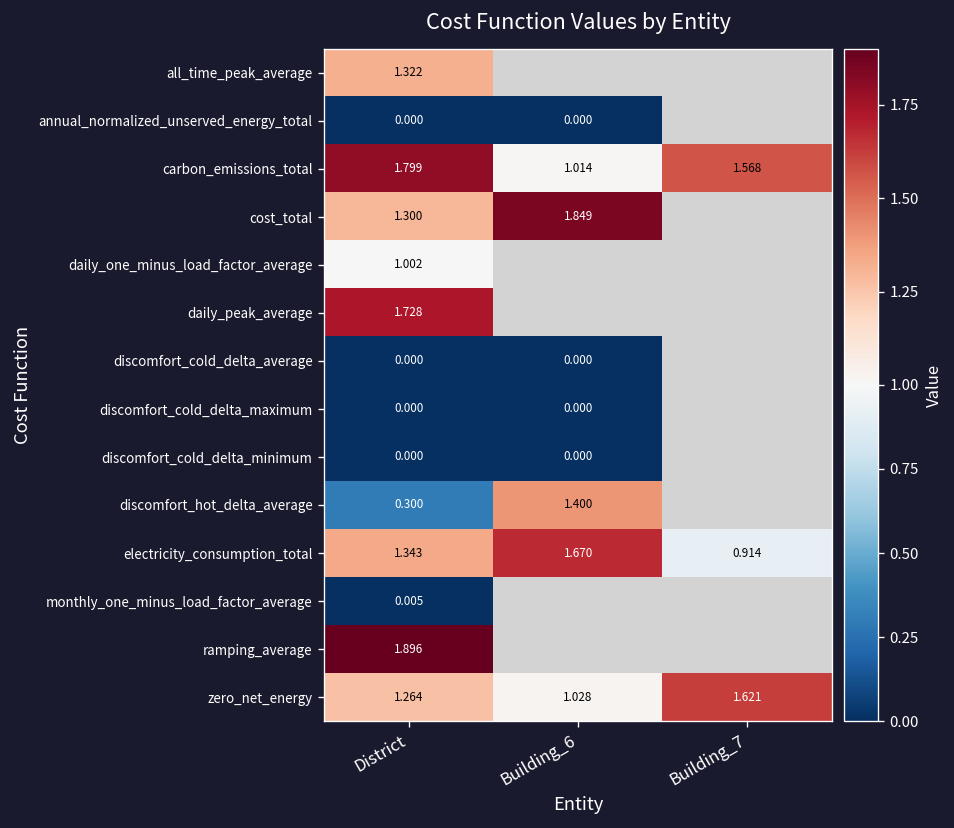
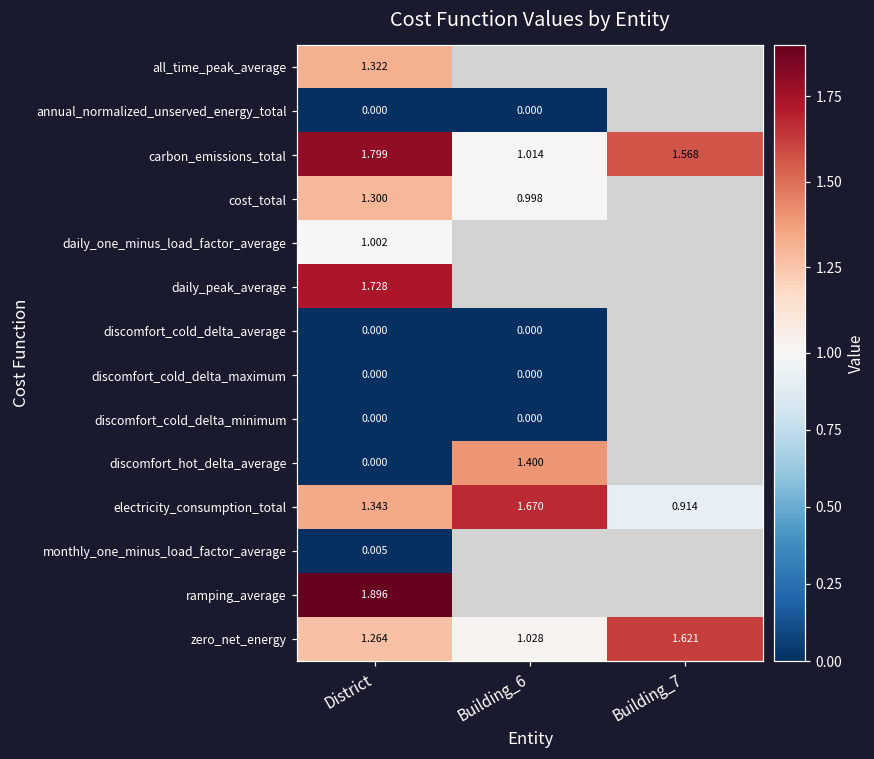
  {
    "all_time_peak_average": {
      "District": 1.322
    },
    "annual_normalized_unserved_energy_total": {
      "District": 0.000,
      "Building_6": 0.000
    },
    "carbon_emissions_total": {
      "District": 1.799,
      "Building_6": 1.014,
      "Building_7": 1.568
    },
    "cost_total": {
      "District": 1.300,
-     "Building_6": 1.849
+     "Building_6": 0.998
    },
    "daily_one_minus_load_factor_average": {
      "District": 1.002
    },
    "daily_peak_average": {
      "District": 1.728
    },
    "discomfort_cold_delta_average": {
      "District": 0.000,
      "Building_6": 0.000
    },
    "discomfort_cold_delta_maximum": {
      "District": 0.000,
      "Building_6": 0.000
    },
    "discomfort_cold_delta_minimum": {
      "District": 0.000,
      "Building_6": 0.000
    },
    "discomfort_hot_delta_average": {
-     "District": 0.300,
+     "District": 0.000,
      "Building_6": 1.400
    },
    "electricity_consumption_total": {
      "District": 1.343,
      "Building_6": 1.670,
      "Building_7": 0.914
    },
    "monthly_one_minus_load_factor_average": {
      "District": 0.005
    },
    "ramping_average": {
      "District": 1.896
    },
    "zero_net_energy": {
      "District": 1.264,
      "Building_6": 1.028,
      "Building_7": 1.621
    }
  }
